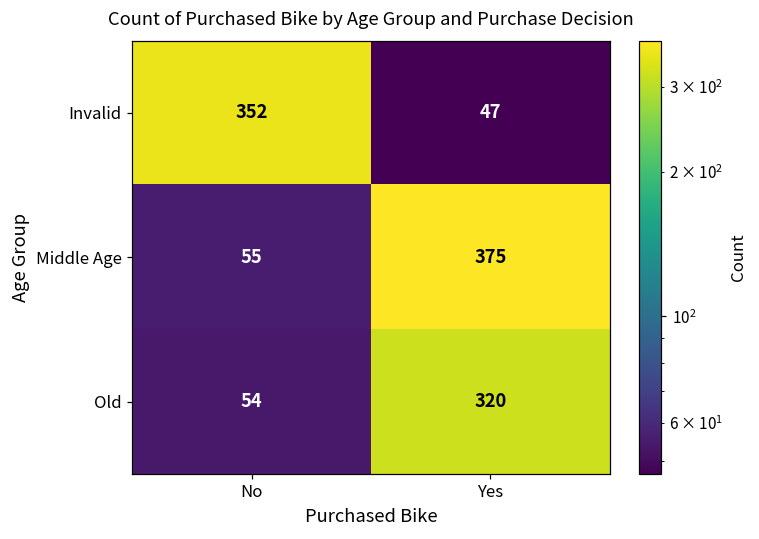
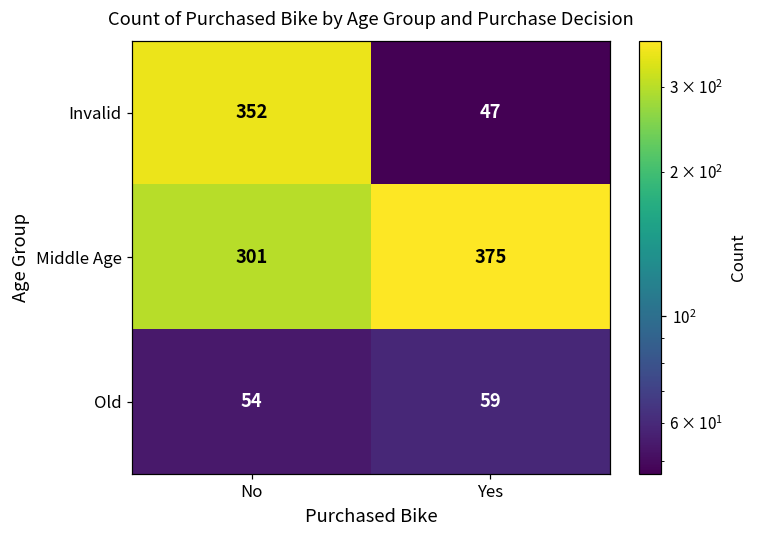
  {
    "Invalid": {
      "No": 352,
      "Yes": 47
    },
    "Middle Age": {
-     "No": 55,
+     "No": 301,
      "Yes": 375
    },
    "Old": {
      "No": 54,
-     "Yes": 320
+     "Yes": 59
    }
  }
